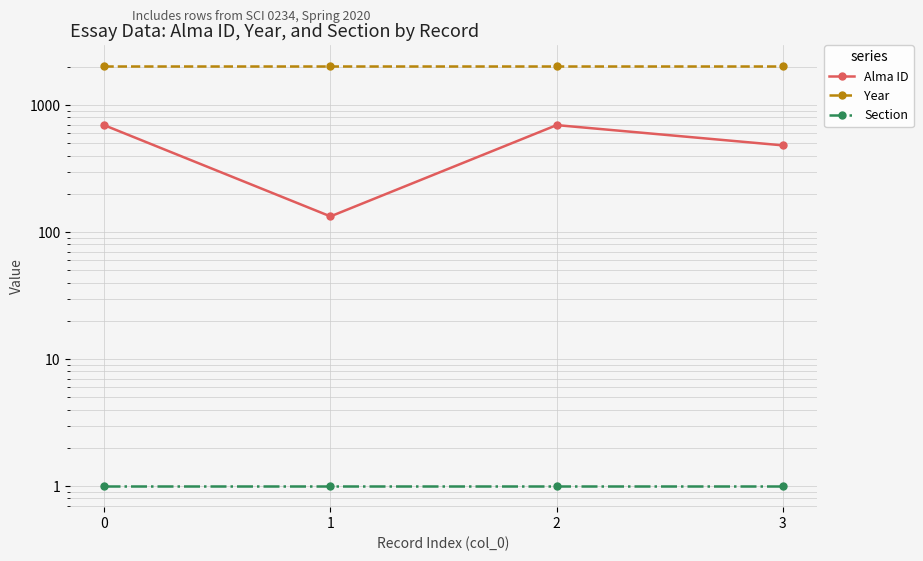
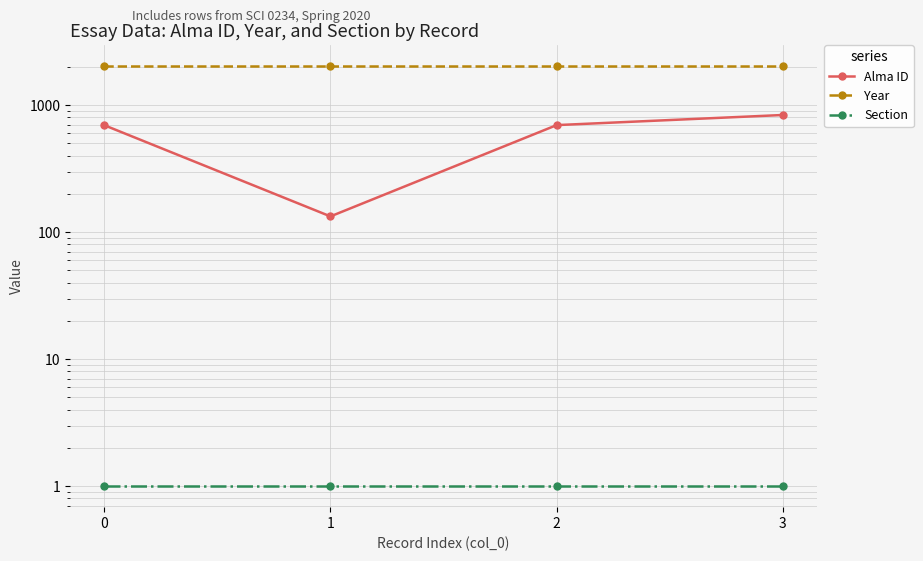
  {
    "Alma ID": {
      "0": 700,
      "1": 130,
      "2": 700,
-     "3": 480
+     "3": 800
    },
    "Year": {
      "0": 2000,
      "1": 2000,
      "2": 2000,
      "3": 2000
    },
    "Section": {
      "0": 1,
      "1": 1,
      "2": 1,
      "3": 1
    }
  }
